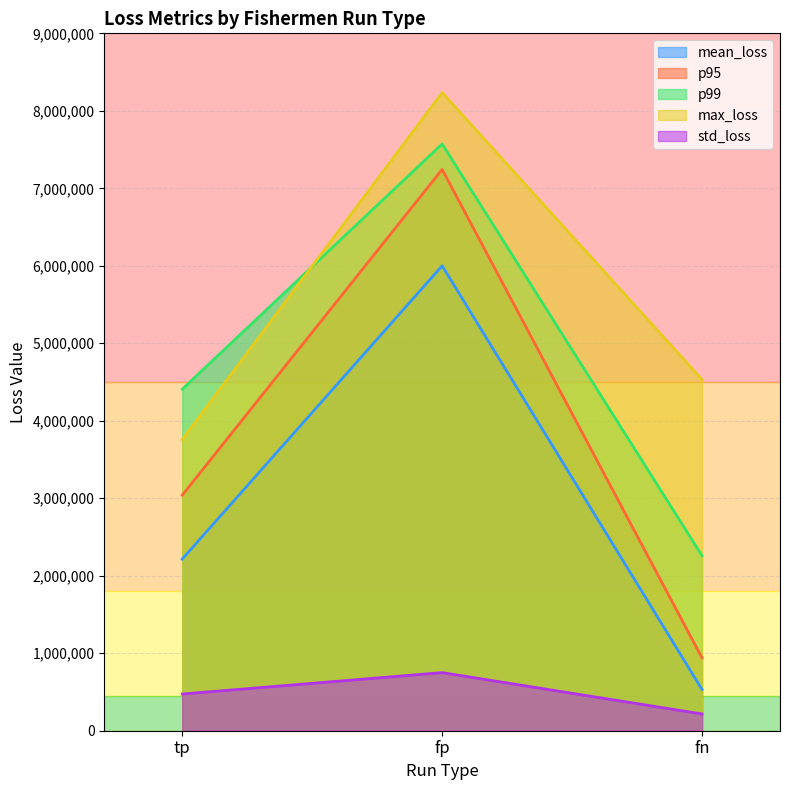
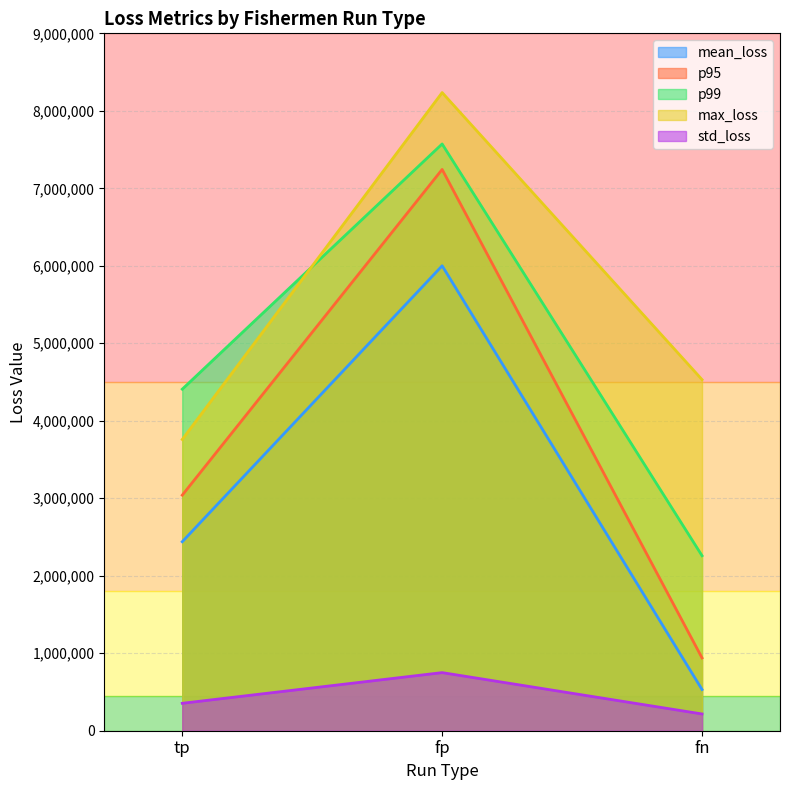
  {
    "mean_loss": {
-     "tp": "2,200,000",
+     "tp": "2,400,000",
      "fp": "6,000,000",
      "fn": "500,000"
    },
    "p95": {
      "tp": "3,000,000",
      "fp": "7,200,000",
      "fn": "900,000"
    },
    "p99": {
      "tp": "4,400,000",
      "fp": "7,600,000",
      "fn": "2,300,000"
    },
    "max_loss": {
      "tp": "3,800,000",
      "fp": "8,200,000",
      "fn": "4,500,000"
    },
    "std_loss": {
-     "tp": "500,000",
+     "tp": "400,000",
      "fp": "700,000",
      "fn": "200,000"
    }
  }
